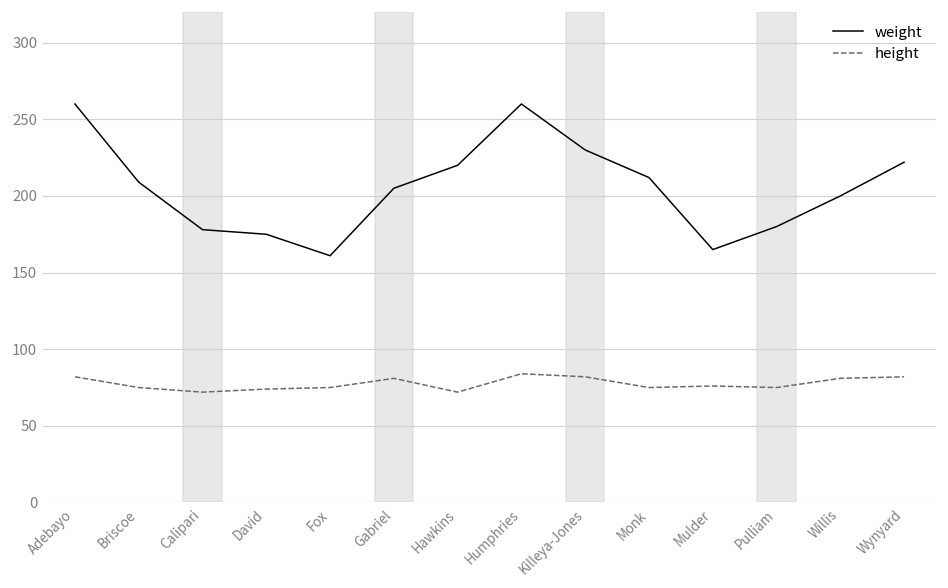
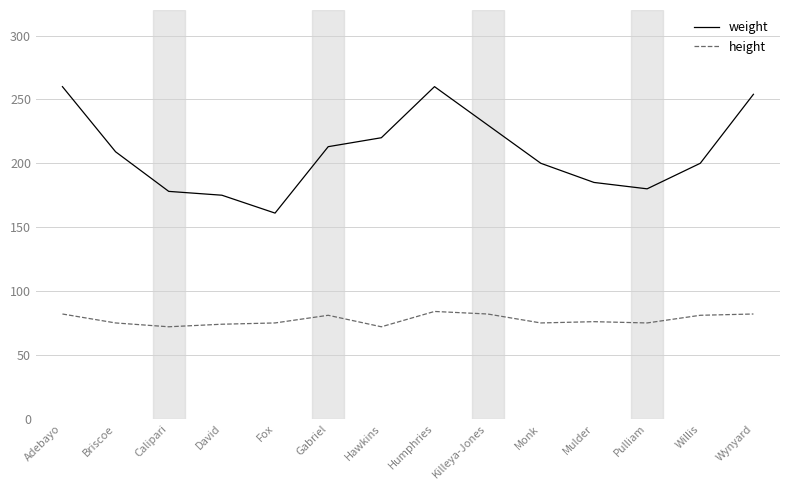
  {
    "weight": {
      "Adebayo": 260,
      "Briscoe": 209,
      "Calipari": 178,
      "David": 175,
      "Fox": 161,
-     "Gabriel": 205,
+     "Gabriel": 213,
      "Hawkins": 220,
      "Humphries": 260,
      "Killeya-Jones": 230,
-     "Monk": 212,
-     "Mulder": 165,
+     "Monk": 200,
+     "Mulder": 185,
      "Pulliam": 180,
      "Willis": 200,
-     "Wynyard": 222
+     "Wynyard": 254
    },
    "height": {
      "Adebayo": 82,
      "Briscoe": 75,
      "Calipari": 72,
      "David": 74,
      "Fox": 75,
      "Gabriel": 81,
      "Hawkins": 72,
      "Humphries": 84,
      "Killeya-Jones": 82,
      "Monk": 75,
      "Mulder": 76,
      "Pulliam": 75,
      "Willis": 81,
      "Wynyard": 82
    }
  }
